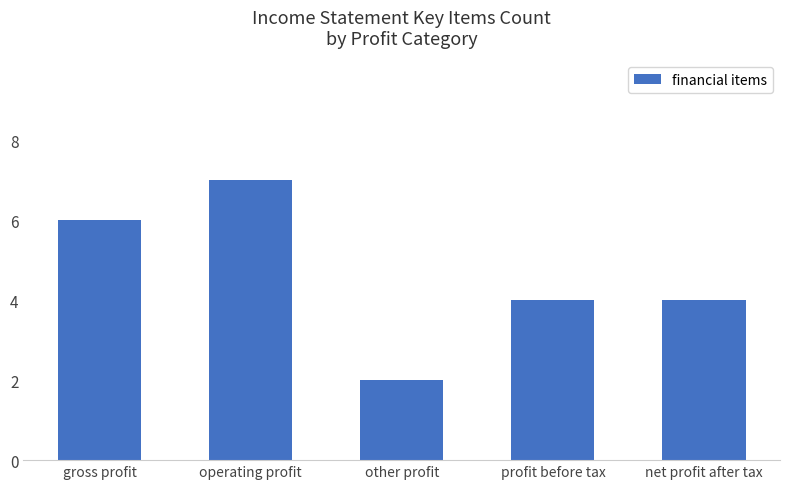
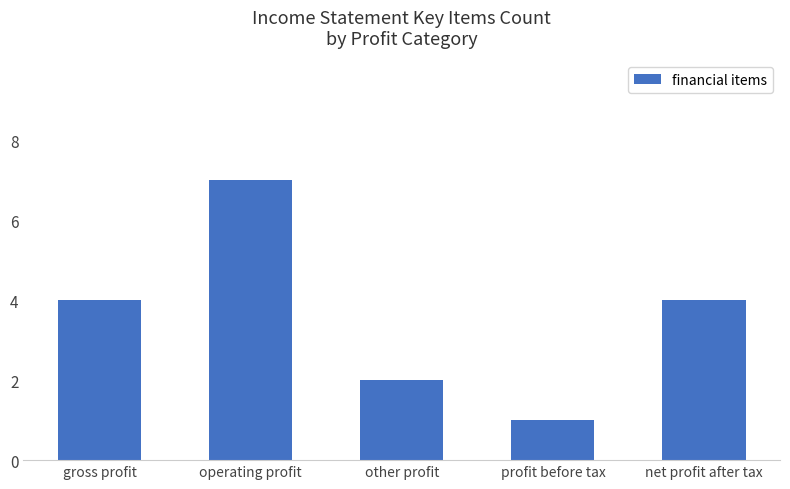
  {
-   "gross profit": 6,
+   "gross profit": 4,
    "operating profit": 7,
    "other profit": 2,
-   "profit before tax": 4,
+   "profit before tax": 1,
    "net profit after tax": 4
  }
